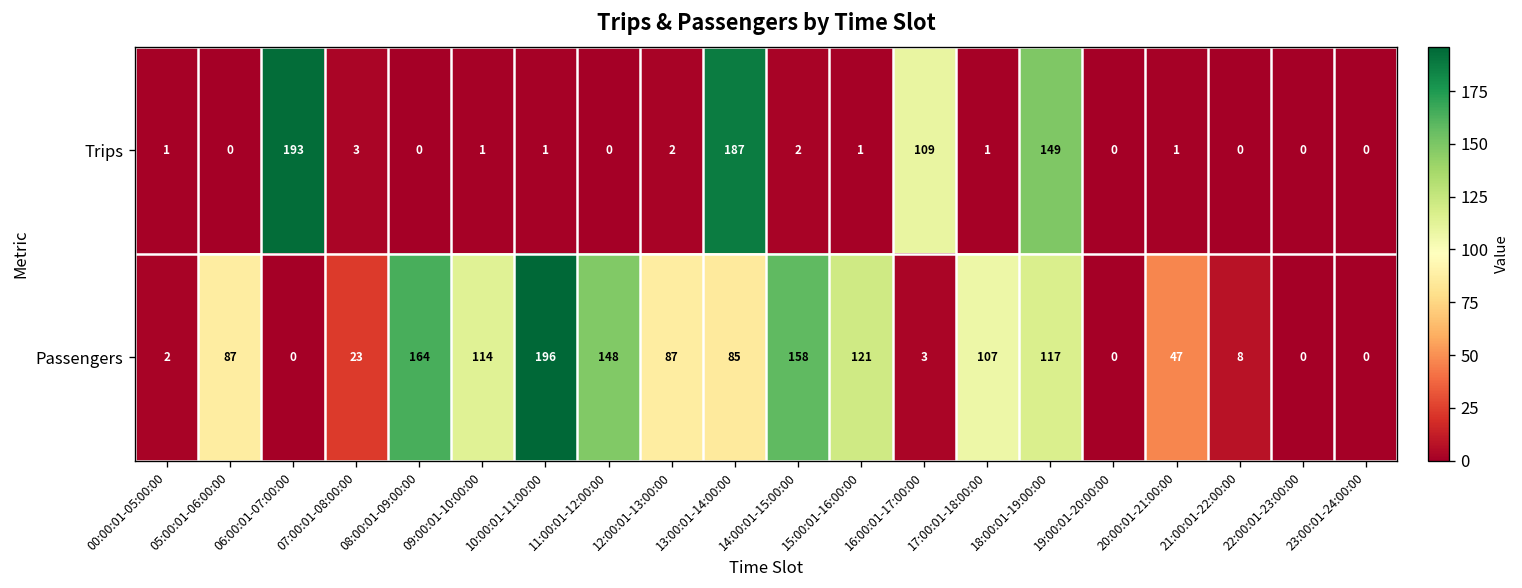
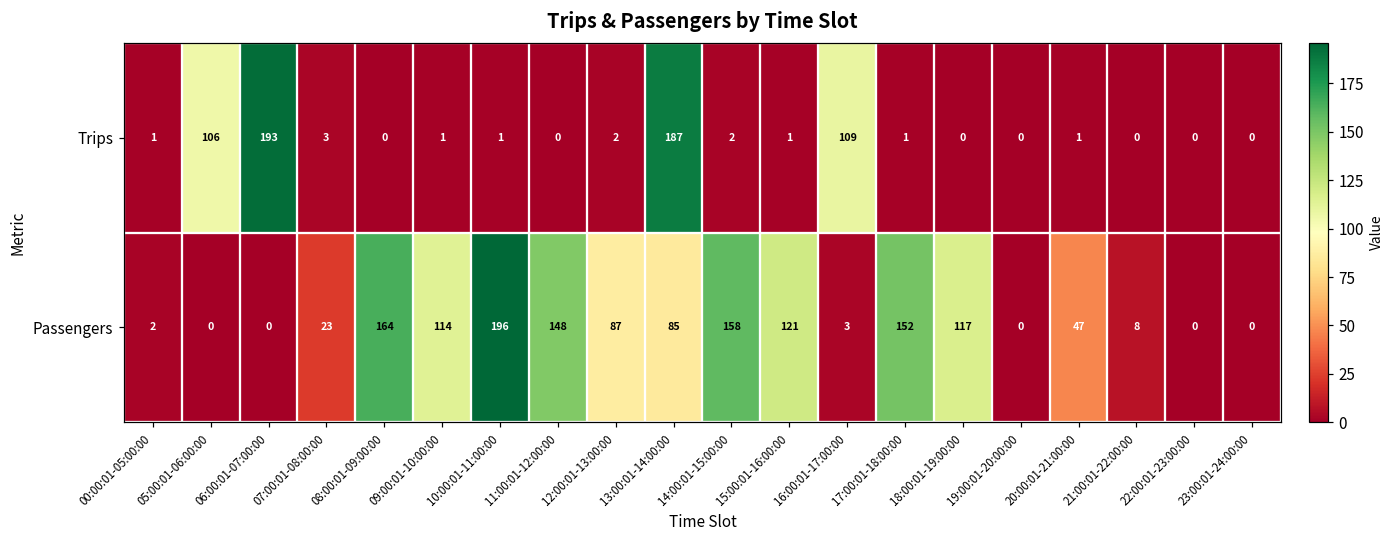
  {
    "Trips": {
      "00:00:01-05:00:00": 1,
-     "05:00:01-06:00:00": 0,
+     "05:00:01-06:00:00": 106,
      "06:00:01-07:00:00": 193,
      "07:00:01-08:00:00": 3,
      "08:00:01-09:00:00": 0,
      "09:00:01-10:00:00": 1,
      "10:00:01-11:00:00": 1,
      "11:00:01-12:00:00": 0,
      "12:00:01-13:00:00": 2,
      "13:00:01-14:00:00": 187,
      "14:00:01-15:00:00": 2,
      "15:00:01-16:00:00": 1,
      "16:00:01-17:00:00": 109,
      "17:00:01-18:00:00": 1,
-     "18:00:01-19:00:00": 149,
+     "18:00:01-19:00:00": 0,
      "19:00:01-20:00:00": 0,
      "20:00:01-21:00:00": 1,
      "21:00:01-22:00:00": 0,
      "22:00:01-23:00:00": 0,
      "23:00:01-24:00:00": 0
    },
    "Passengers": {
      "00:00:01-05:00:00": 2,
-     "05:00:01-06:00:00": 87,
+     "05:00:01-06:00:00": 0,
      "06:00:01-07:00:00": 0,
      "07:00:01-08:00:00": 23,
      "08:00:01-09:00:00": 164,
      "09:00:01-10:00:00": 114,
      "10:00:01-11:00:00": 196,
      "11:00:01-12:00:00": 148,
      "12:00:01-13:00:00": 87,
      "13:00:01-14:00:00": 85,
      "14:00:01-15:00:00": 158,
      "15:00:01-16:00:00": 121,
      "16:00:01-17:00:00": 3,
-     "17:00:01-18:00:00": 107,
+     "17:00:01-18:00:00": 152,
      "18:00:01-19:00:00": 117,
      "19:00:01-20:00:00": 0,
      "20:00:01-21:00:00": 47,
      "21:00:01-22:00:00": 8,
      "22:00:01-23:00:00": 0,
      "23:00:01-24:00:00": 0
    }
  }
